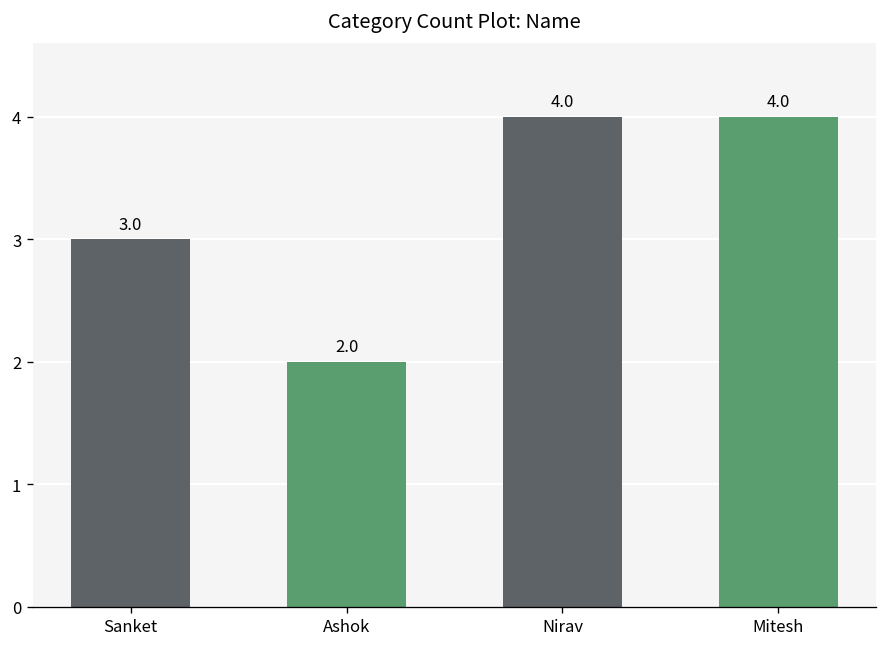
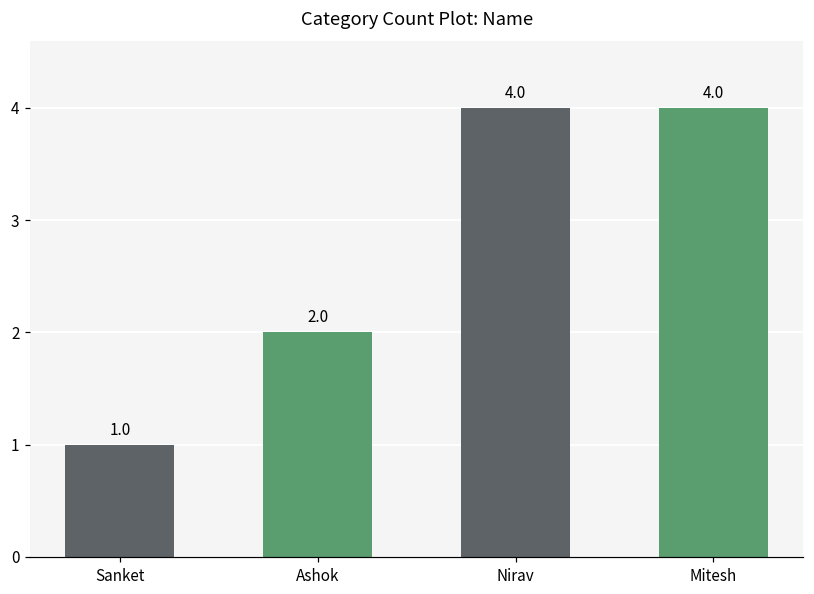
  {
-   "Sanket": 3.0,
+   "Sanket": 1.0,
    "Ashok": 2.0,
    "Nirav": 4.0,
    "Mitesh": 4.0
  }
